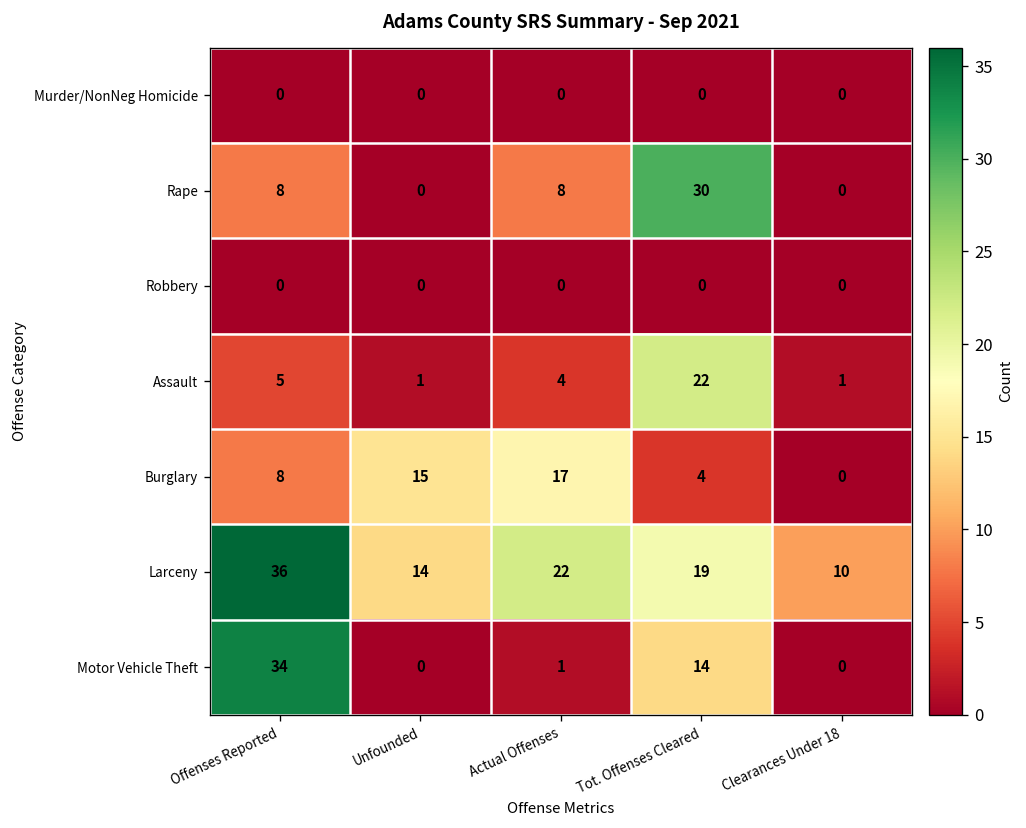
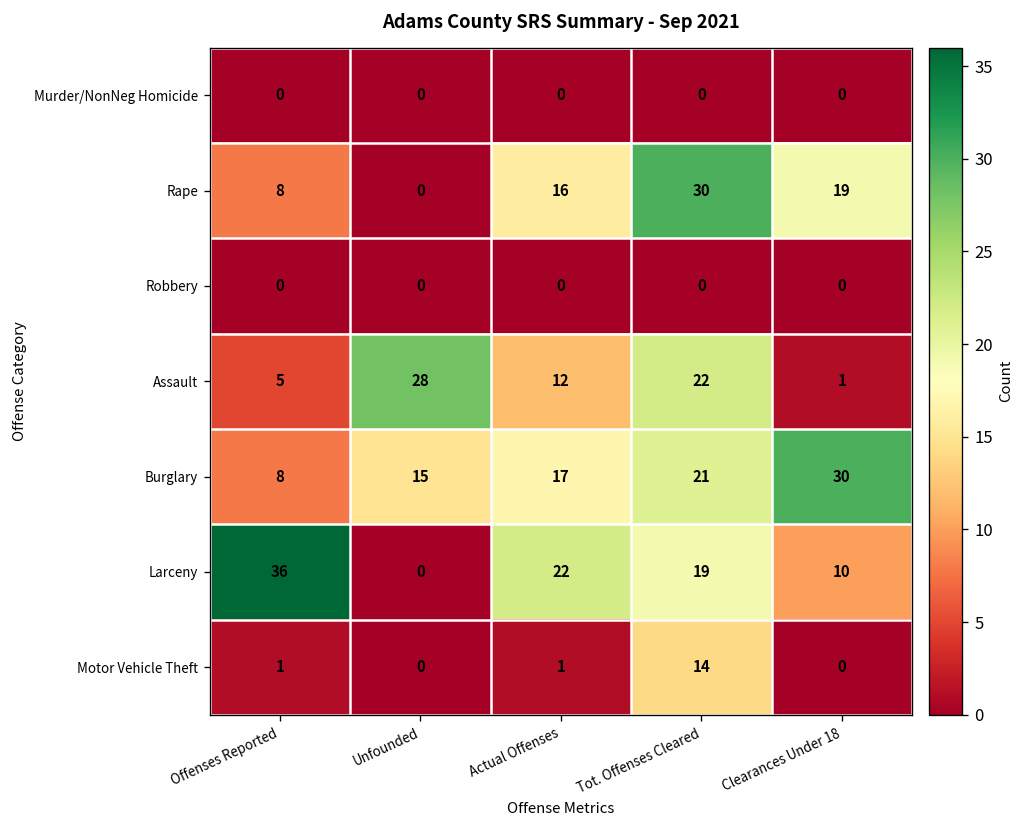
  {
    "Murder/NonNeg Homicide": {
      "Offenses Reported": 0,
      "Unfounded": 0,
      "Actual Offenses": 0,
      "Tot. Offenses Cleared": 0,
      "Clearances Under 18": 0
    },
    "Rape": {
      "Offenses Reported": 8,
      "Unfounded": 0,
-     "Actual Offenses": 8,
+     "Actual Offenses": 16,
      "Tot. Offenses Cleared": 30,
-     "Clearances Under 18": 0
+     "Clearances Under 18": 19
    },
    "Robbery": {
      "Offenses Reported": 0,
      "Unfounded": 0,
      "Actual Offenses": 0,
      "Tot. Offenses Cleared": 0,
      "Clearances Under 18": 0
    },
    "Assault": {
      "Offenses Reported": 5,
-     "Unfounded": 1,
-     "Actual Offenses": 4,
+     "Unfounded": 28,
+     "Actual Offenses": 12,
      "Tot. Offenses Cleared": 22,
      "Clearances Under 18": 1
    },
    "Burglary": {
      "Offenses Reported": 8,
      "Unfounded": 15,
      "Actual Offenses": 17,
-     "Tot. Offenses Cleared": 4,
-     "Clearances Under 18": 0
+     "Tot. Offenses Cleared": 21,
+     "Clearances Under 18": 30
    },
    "Larceny": {
      "Offenses Reported": 36,
-     "Unfounded": 14,
+     "Unfounded": 0,
      "Actual Offenses": 22,
      "Tot. Offenses Cleared": 19,
      "Clearances Under 18": 10
    },
    "Motor Vehicle Theft": {
-     "Offenses Reported": 34,
+     "Offenses Reported": 1,
      "Unfounded": 0,
      "Actual Offenses": 1,
      "Tot. Offenses Cleared": 14,
      "Clearances Under 18": 0
    }
  }
